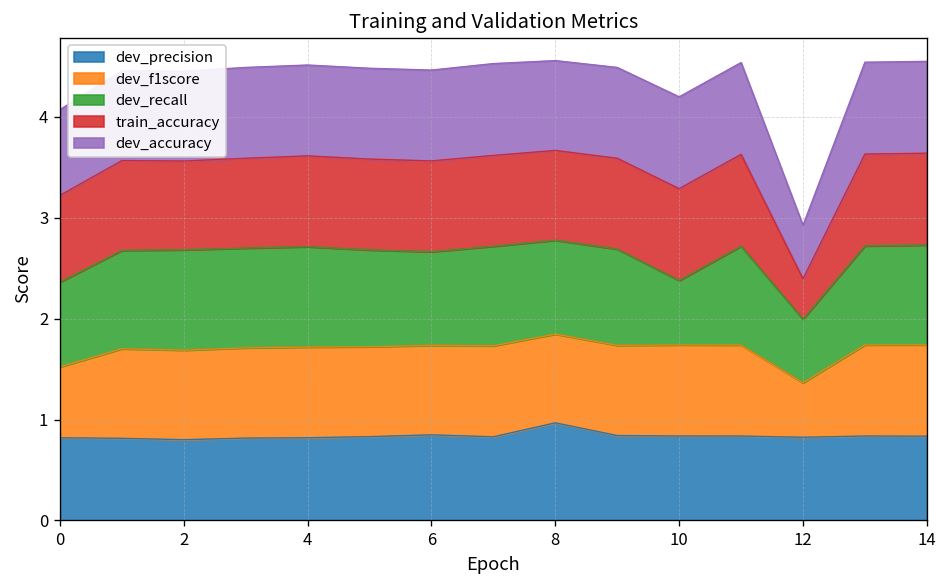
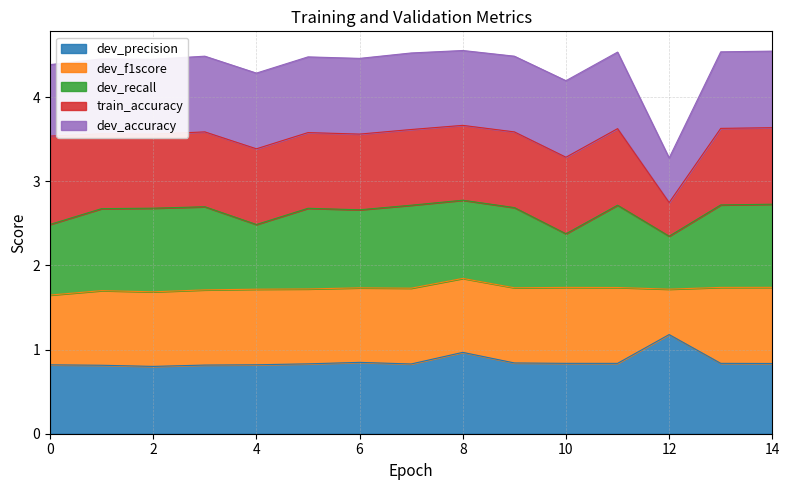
  {
    "dev_precision": {
      "0": 0.8,
      "2": 0.8,
      "4": 0.8,
      "6": 0.8,
      "8": 1.0,
      "10": 0.8,
-     "12": 0.8,
+     "12": 1.2,
      "14": 0.8
    },
    "dev_f1score": {
-     "0": 0.7,
+     "0": 0.8,
      "2": 0.9,
      "4": 0.9,
      "6": 0.9,
      "8": 0.9,
      "10": 0.9,
      "12": 0.5,
      "14": 0.9
    },
    "dev_recall": {
      "0": 0.8,
      "2": 1.0,
-     "4": 1.0,
+     "4": 0.8,
      "6": 0.9,
      "8": 0.9,
      "10": 0.6,
      "12": 0.6,
      "14": 1.0
    },
    "train_accuracy": {
-     "0": 0.9,
+     "0": 1.1,
      "4": 0.9,
      "6": 0.9,
      "8": 0.9,
      "10": 0.9,
      "12": 0.4,
      "14": 0.9
    },
    "dev_accuracy": {
      "0": 0.8,
      "4": 0.9,
      "6": 0.9,
      "8": 0.9,
      "10": 0.9,
      "12": 0.5,
      "14": 0.9
    }
  }
